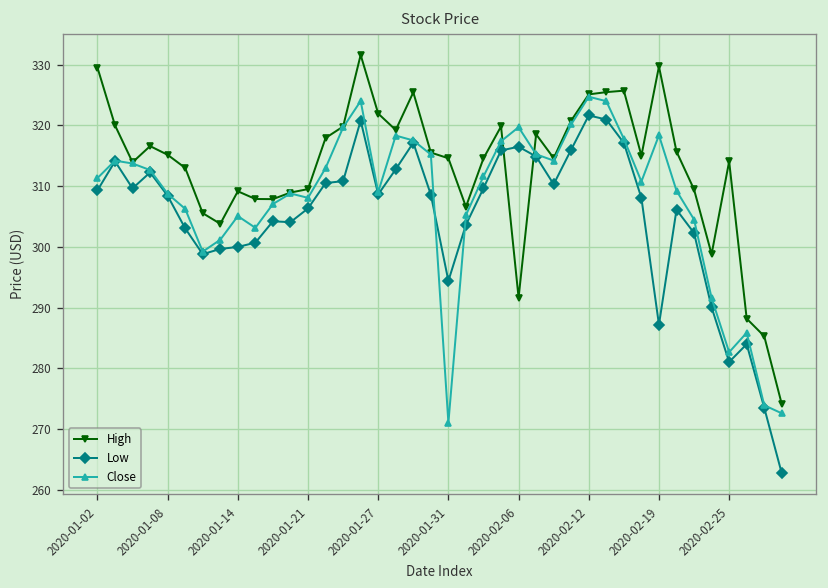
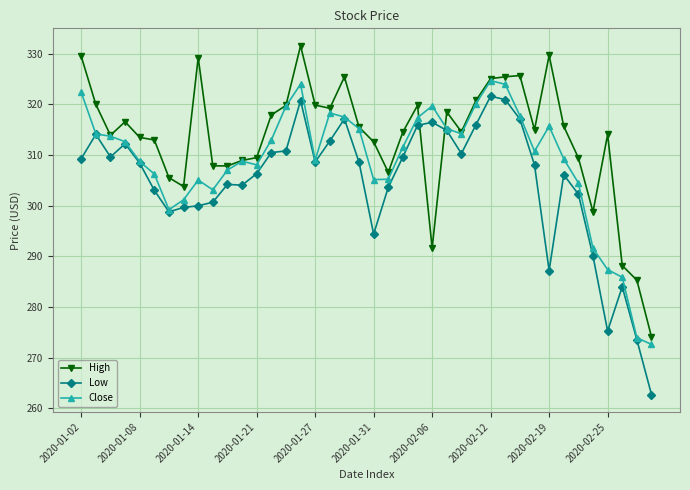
  {
    "High": {
      "2020-01-02": 330,
-     "2020-01-08": 315,
-     "2020-01-14": 309,
+     "2020-01-08": 313,
+     "2020-01-14": 329,
      "2020-01-21": 310,
-     "2020-01-27": 322,
-     "2020-01-31": 315,
+     "2020-01-27": 320,
+     "2020-01-31": 313,
      "2020-02-06": 292,
      "2020-02-19": 330,
      "2020-02-25": 314
    },
    "Low": {
      "2020-01-02": 309,
      "2020-01-14": 300,
      "2020-01-21": 306,
      "2020-01-31": 294,
      "2020-02-06": 316,
      "2020-02-12": 322,
      "2020-02-19": 287,
-     "2020-02-25": 281
+     "2020-02-25": 275
    },
    "Close": {
-     "2020-01-02": 311,
+     "2020-01-02": 322,
      "2020-01-14": 305,
      "2020-01-21": 308,
-     "2020-01-31": 271,
+     "2020-01-31": 305,
      "2020-02-06": 320,
-     "2020-02-19": 318,
-     "2020-02-25": 283
+     "2020-02-19": 316,
+     "2020-02-25": 287
    }
  }
